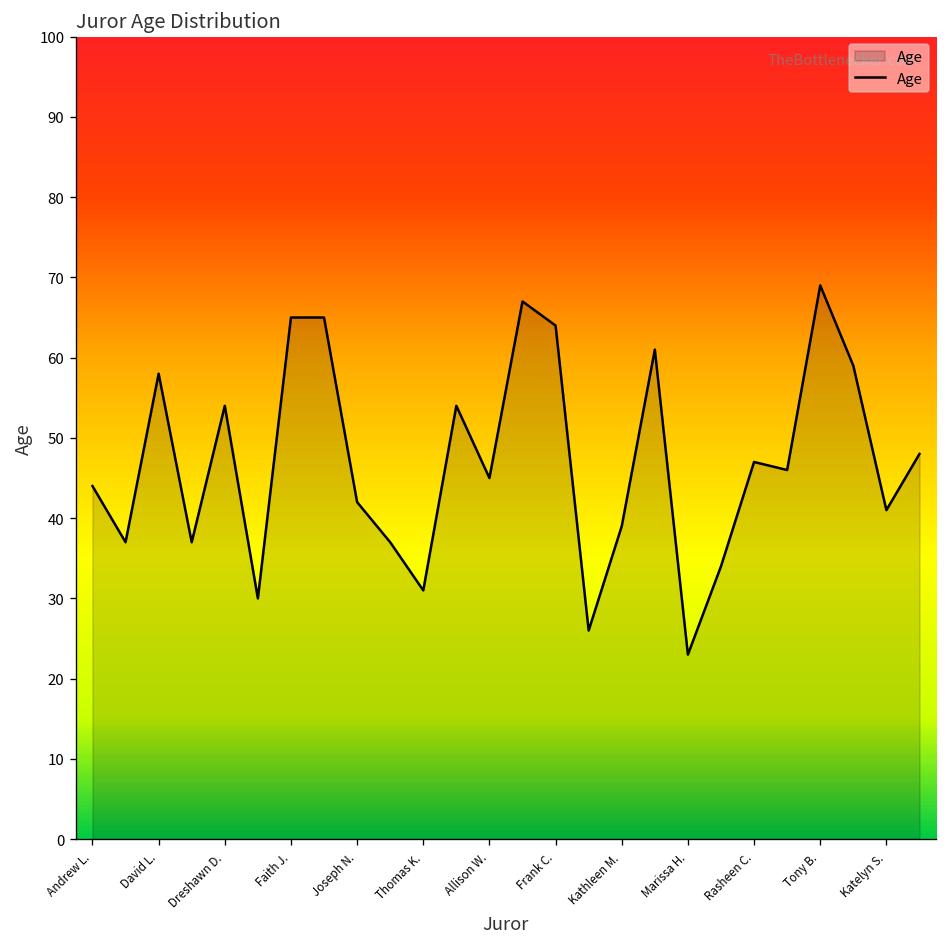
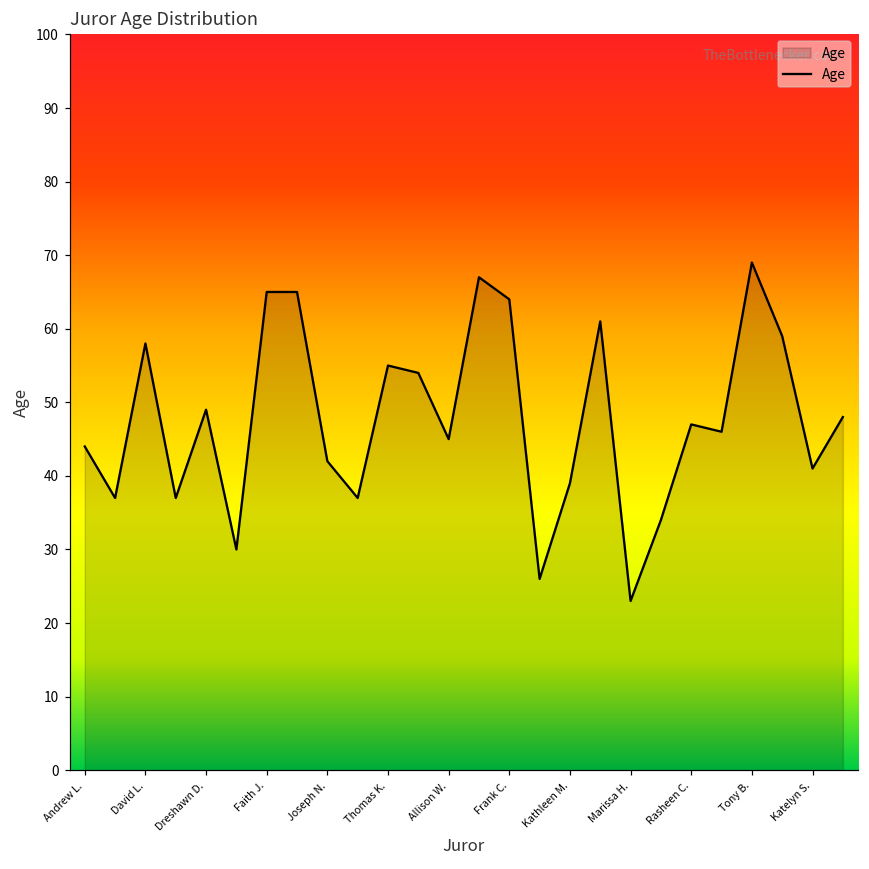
  {
    "Andrew L.": 44,
    "David L.": 58,
-   "Dreshawn D.": 54,
+   "Dreshawn D.": 49,
    "Faith J.": 65,
    "Joseph N.": 42,
-   "Thomas K.": 31,
+   "Thomas K.": 55,
    "Allison W.": 45,
    "Frank C.": 64,
    "Kathleen M.": 39,
    "Marissa H.": 23,
    "Rasheen C.": 47,
    "Tony B.": 69,
    "Katelyn S.": 41
  }
